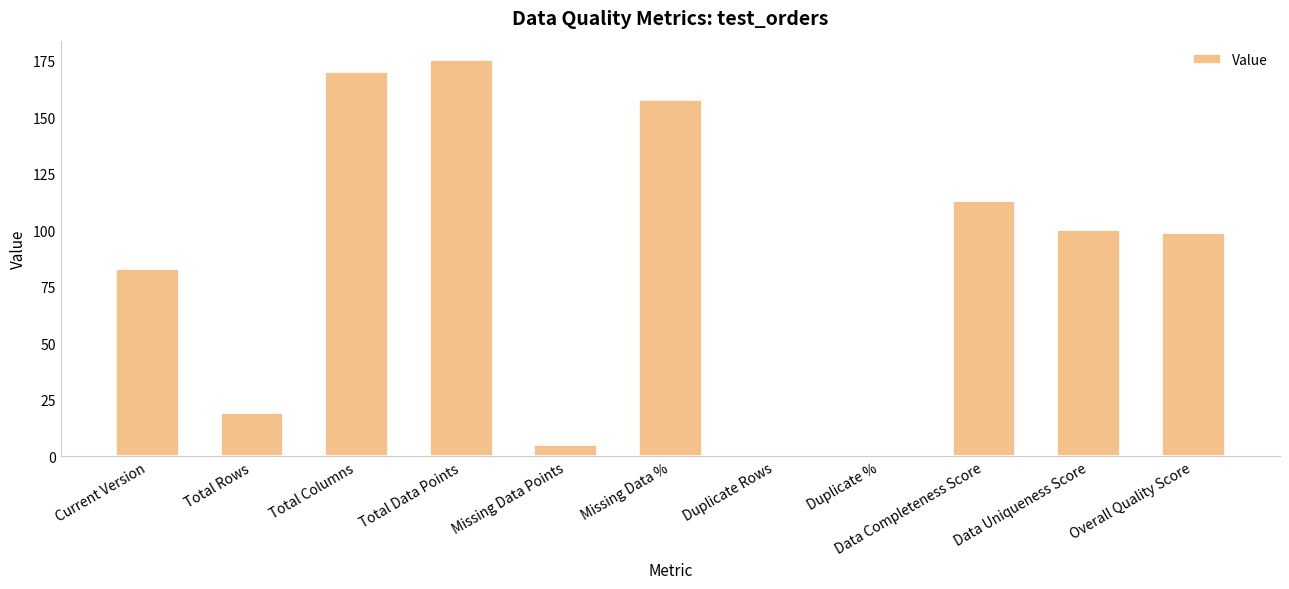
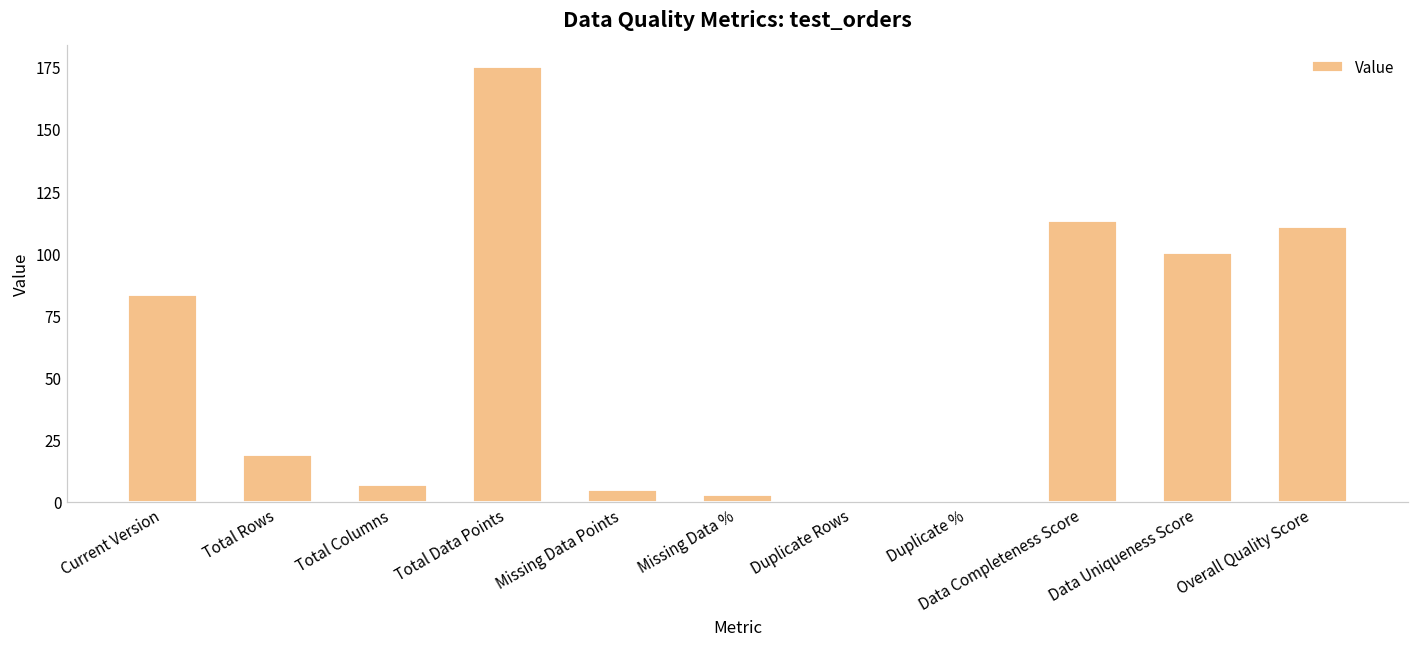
  {
    "Current Version": 83,
    "Total Rows": 19,
-   "Total Columns": 170,
+   "Total Columns": 7,
    "Total Data Points": 175,
    "Missing Data Points": 5,
-   "Missing Data %": 157,
+   "Missing Data %": 3,
    "Duplicate Rows": 0,
    "Duplicate %": 0,
    "Data Completeness Score": 113,
    "Data Uniqueness Score": 100,
-   "Overall Quality Score": 99
+   "Overall Quality Score": 110
  }
